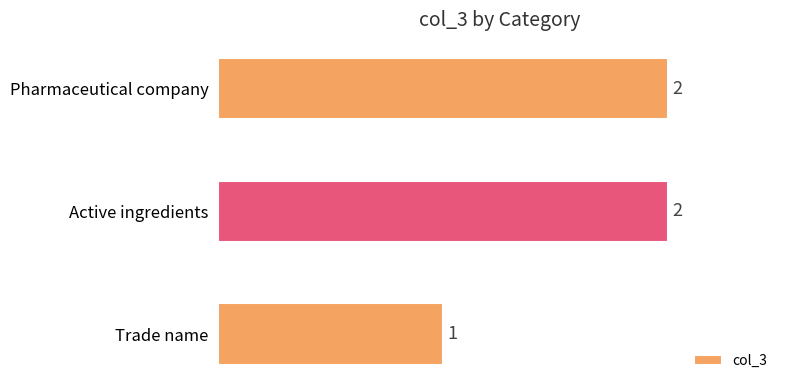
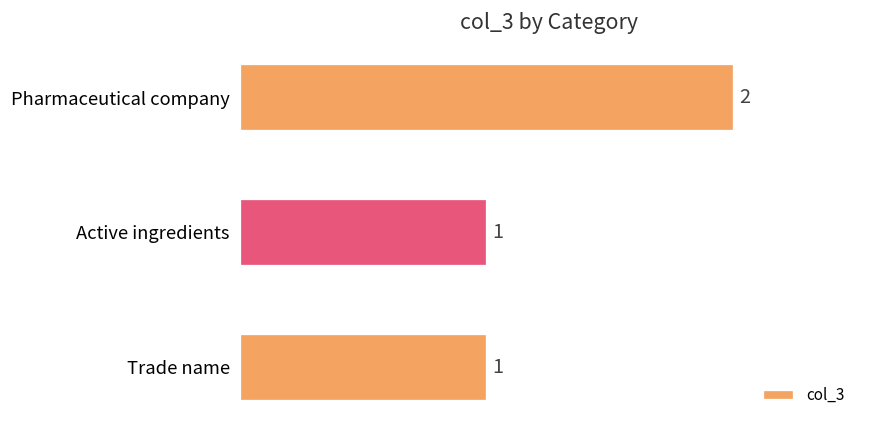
  {
    "Pharmaceutical company": 2,
-   "Active ingredients": 2,
+   "Active ingredients": 1,
    "Trade name": 1
  }
